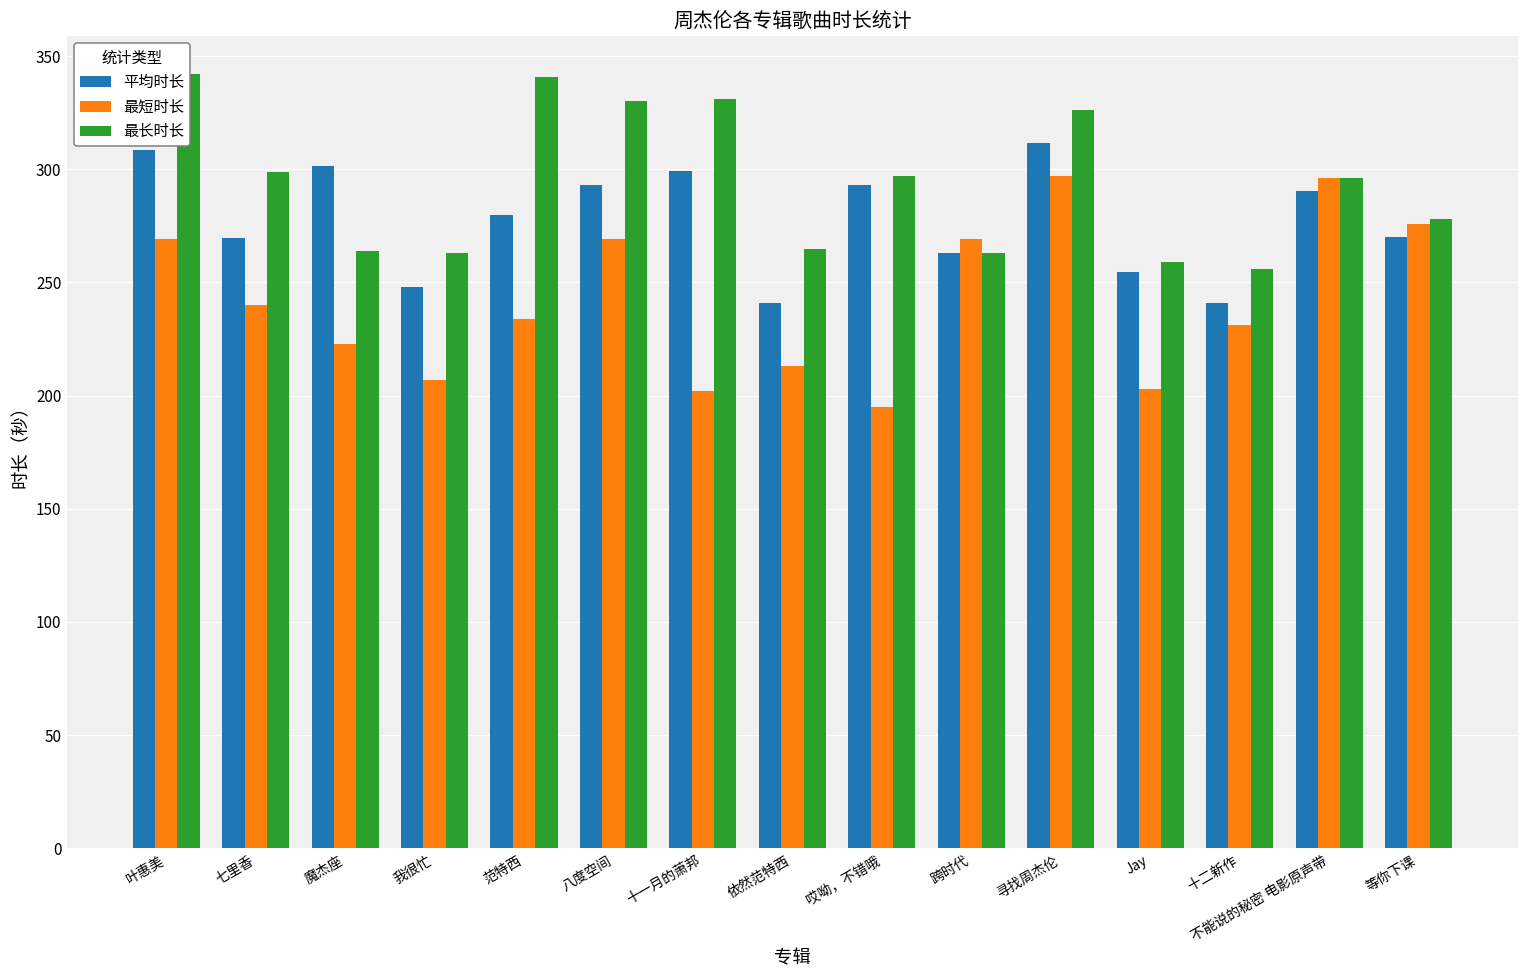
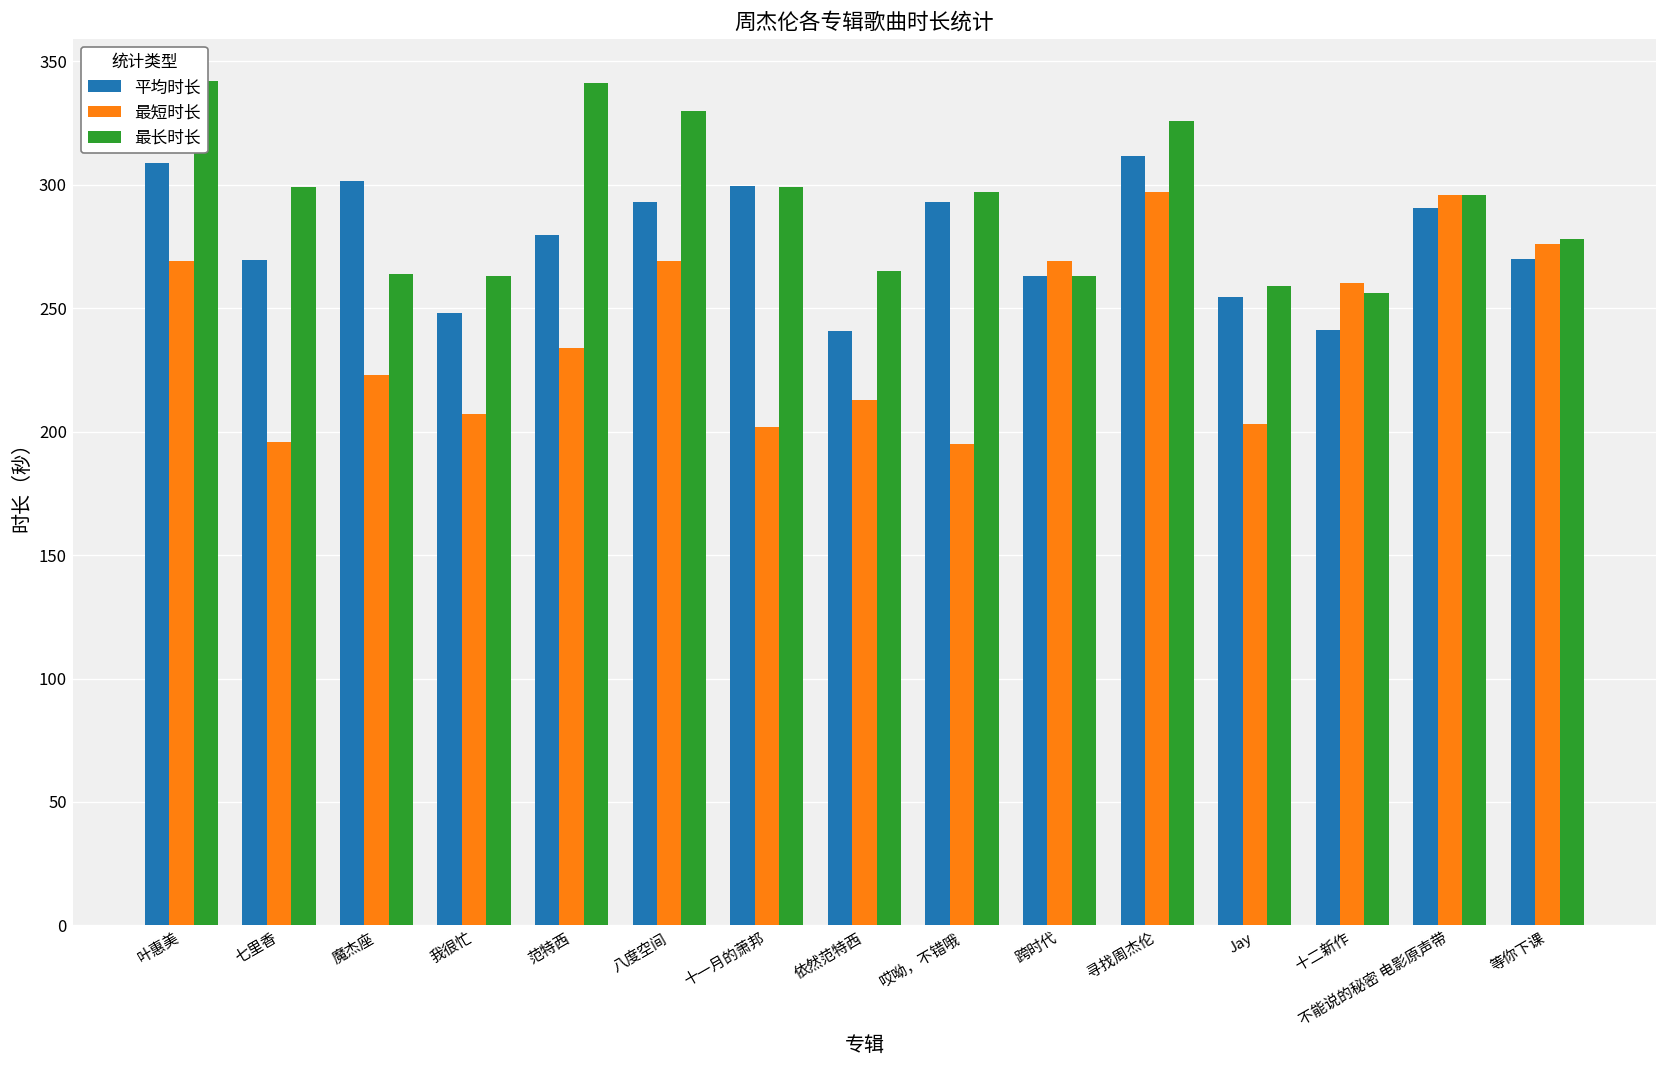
  {
    "平均时长": {
      "叶惠美": 309,
      "七里香": 270,
      "魔杰座": 301,
      "我很忙": 248,
      "范特西": 280,
      "八度空间": 293,
      "十一月的萧邦": 299,
      "依然范特西": 241,
      "哎呦，不错哦": 293,
      "跨时代": 263,
      "寻找周杰伦": 312,
      "Jay": 255,
      "十二新作": 241,
      "不能说的秘密 电影原声带": 291,
      "等你下课": 270
    },
    "最短时长": {
      "叶惠美": 269,
-     "七里香": 240,
+     "七里香": 196,
      "魔杰座": 223,
      "我很忙": 207,
      "范特西": 234,
      "八度空间": 269,
      "十一月的萧邦": 202,
      "依然范特西": 213,
      "哎呦，不错哦": 195,
      "跨时代": 269,
      "寻找周杰伦": 297,
      "Jay": 203,
-     "十二新作": 231,
+     "十二新作": 260,
      "不能说的秘密 电影原声带": 296,
      "等你下课": 276
    },
    "最长时长": {
      "七里香": 299,
      "魔杰座": 264,
      "我很忙": 263,
      "范特西": 341,
      "八度空间": 330,
-     "十一月的萧邦": 331,
+     "十一月的萧邦": 299,
      "依然范特西": 265,
      "哎呦，不错哦": 297,
      "跨时代": 263,
      "寻找周杰伦": 326,
      "Jay": 259,
      "十二新作": 256,
      "不能说的秘密 电影原声带": 296,
      "等你下课": 278
    }
  }
